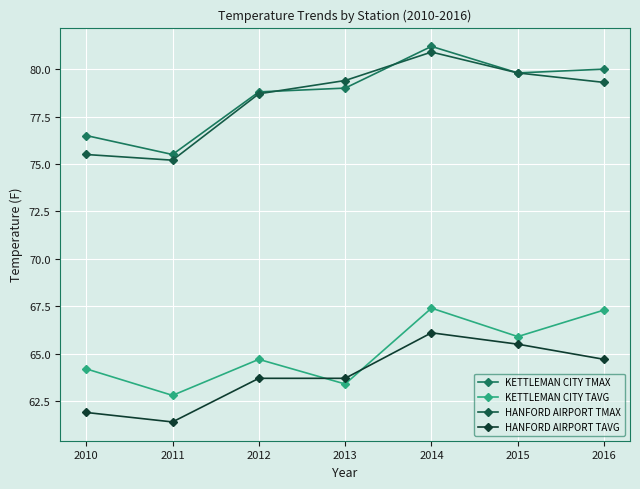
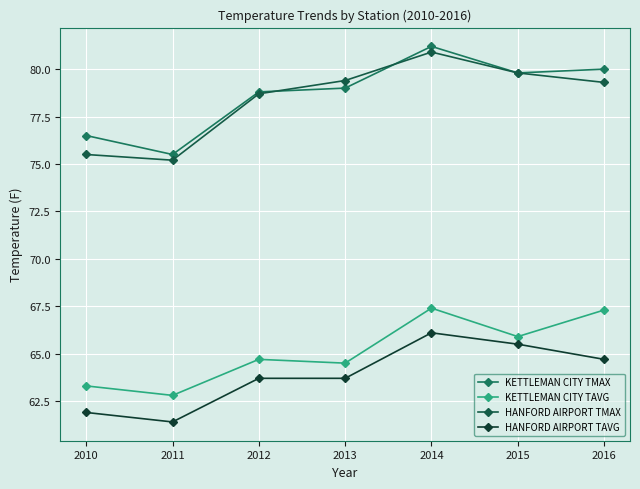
  {
    "KETTLEMAN CITY TAVG": {
-     "2010": 64.2,
+     "2010": 63.3,
      "2011": 62.8,
      "2012": 64.7,
-     "2013": 63.4,
+     "2013": 64.5,
      "2014": 67.4,
      "2015": 65.9,
      "2016": 67.3
    }
  }
